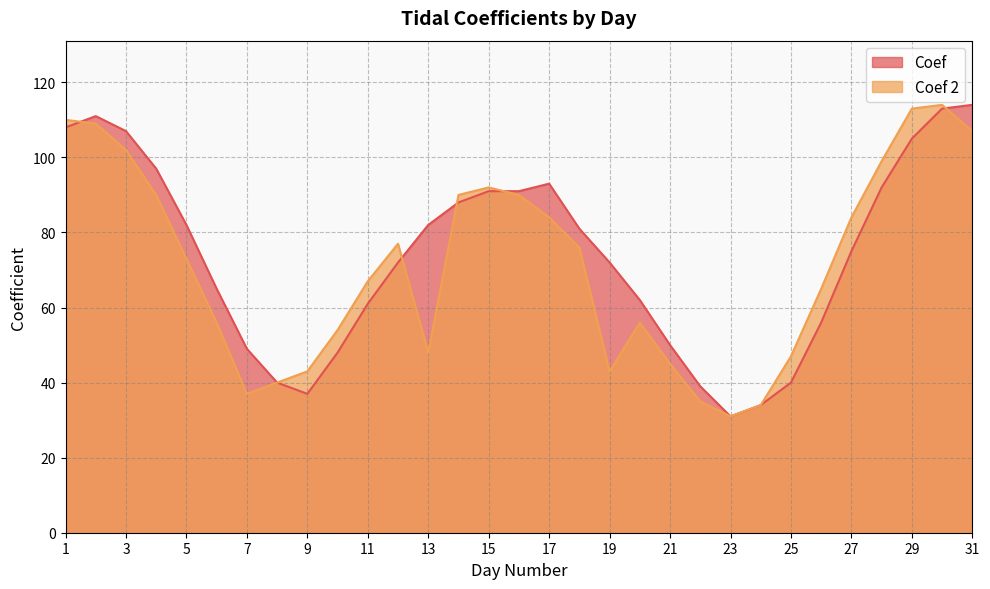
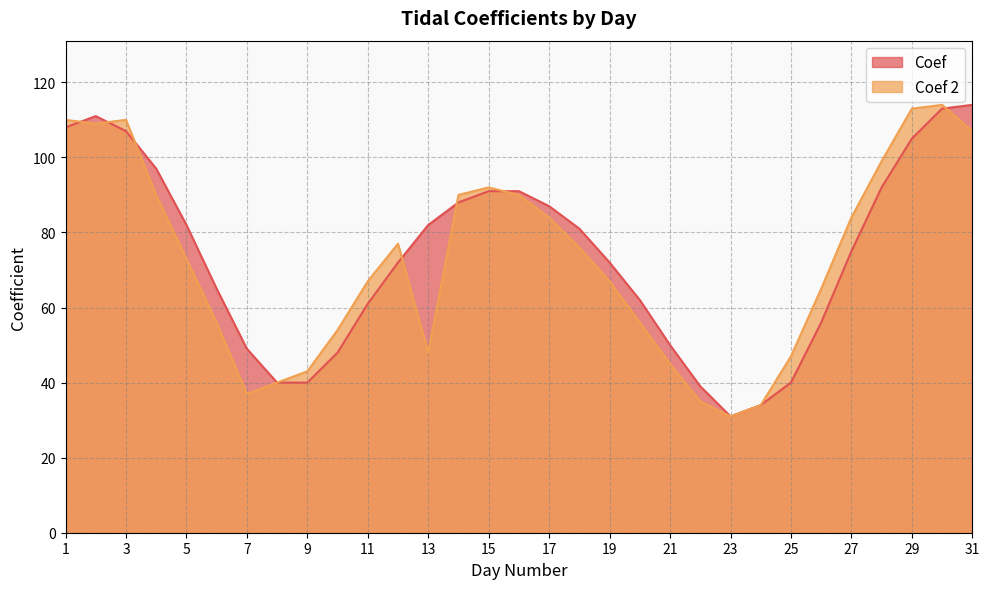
  {
    "Coef": {
      "1": 108,
      "3": 107,
      "5": 82,
      "7": 49,
-     "9": 37,
+     "9": 40,
      "11": 61,
      "13": 82,
      "15": 91,
-     "17": 93,
+     "17": 87,
      "19": 72,
      "21": 50,
      "25": 40,
      "27": 75,
      "29": 105,
      "31": 114
    },
    "Coef 2": {
      "1": 110,
-     "3": 102,
+     "3": 110,
      "5": 73,
      "7": 37,
      "9": 43,
      "11": 67,
      "13": 48,
      "15": 92,
      "17": 84,
-     "19": 43,
+     "19": 67,
      "21": 45,
      "25": 47,
      "27": 84,
      "29": 113,
      "31": 107
    }
  }
